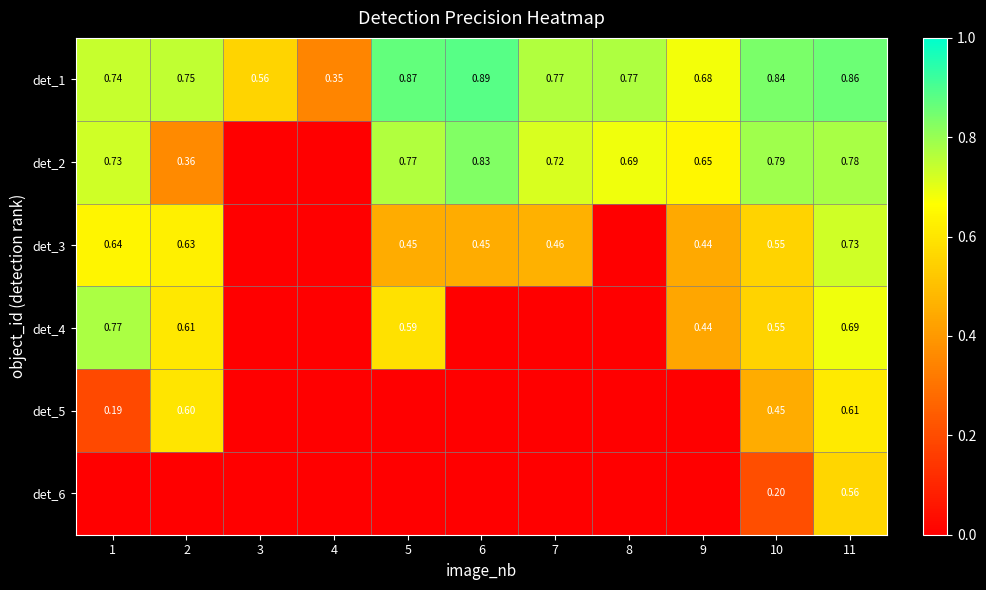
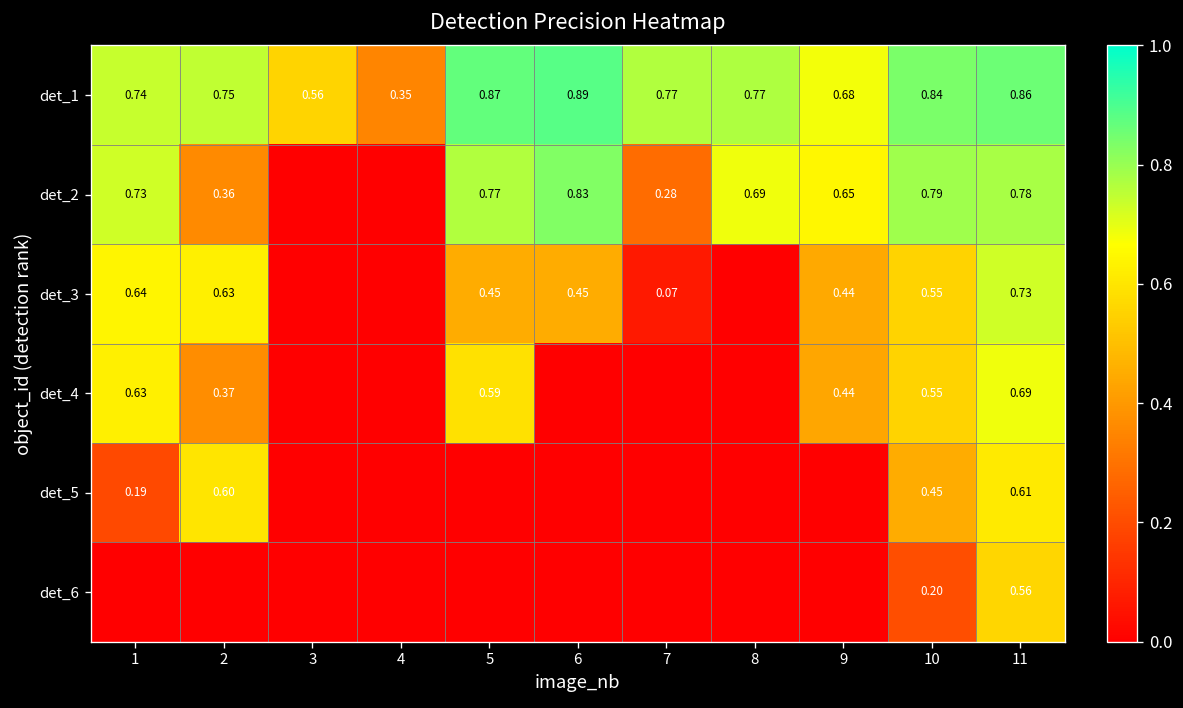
  {
    "det_1": {
      "1": 0.74,
      "2": 0.75,
      "3": 0.56,
      "4": 0.35,
      "5": 0.87,
      "6": 0.89,
      "7": 0.77,
      "8": 0.77,
      "9": 0.68,
      "10": 0.84,
      "11": 0.86
    },
    "det_2": {
      "1": 0.73,
      "2": 0.36,
      "5": 0.77,
      "6": 0.83,
-     "7": 0.72,
+     "7": 0.28,
      "8": 0.69,
      "9": 0.65,
      "10": 0.79,
      "11": 0.78
    },
    "det_3": {
      "1": 0.64,
      "2": 0.63,
      "5": 0.45,
      "6": 0.45,
-     "7": 0.46,
+     "7": 0.07,
      "9": 0.44,
      "10": 0.55,
      "11": 0.73
    },
    "det_4": {
-     "1": 0.77,
-     "2": 0.61,
+     "1": 0.63,
+     "2": 0.37,
      "5": 0.59,
      "9": 0.44,
      "10": 0.55,
      "11": 0.69
    },
    "det_5": {
      "1": 0.19,
      "2": 0.60,
      "10": 0.45,
      "11": 0.61
    },
    "det_6": {
      "10": 0.20,
      "11": 0.56
    }
  }
